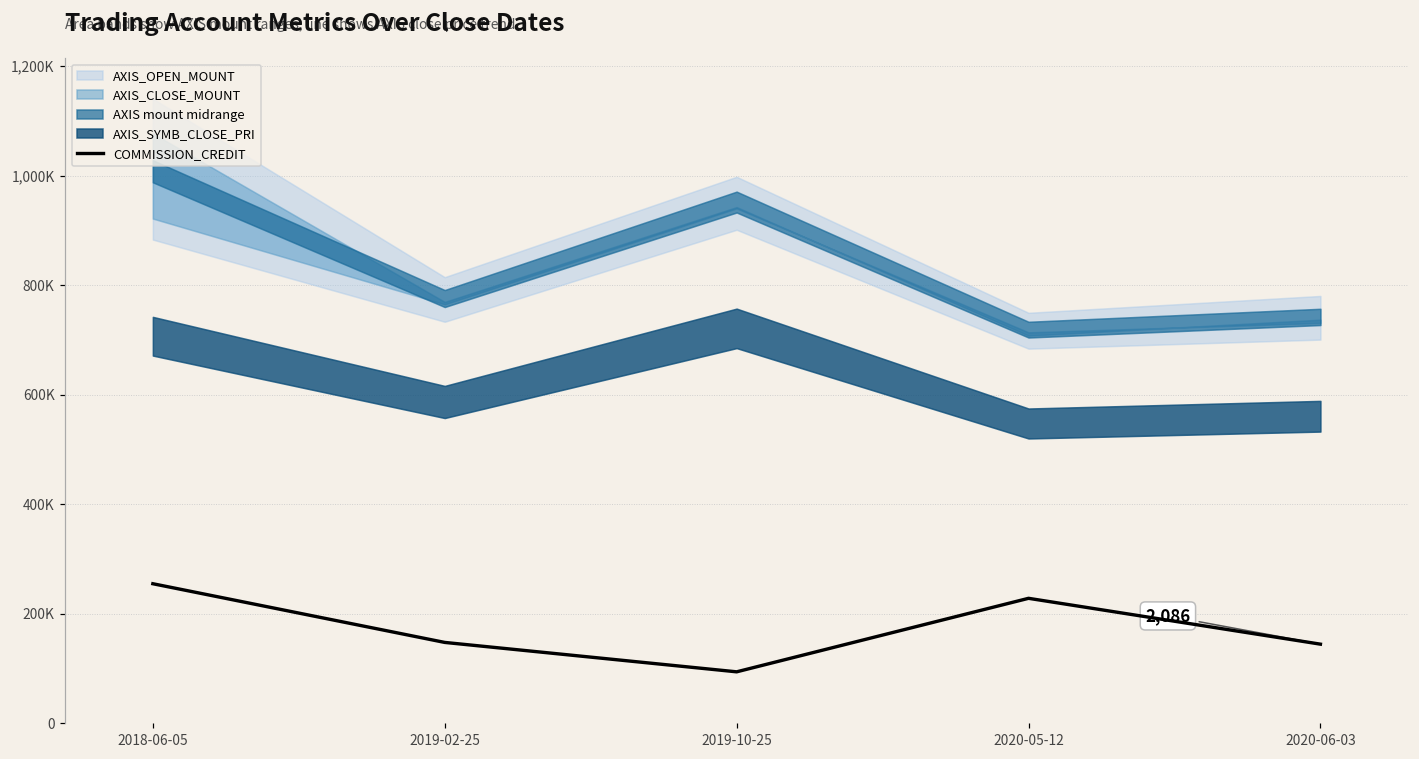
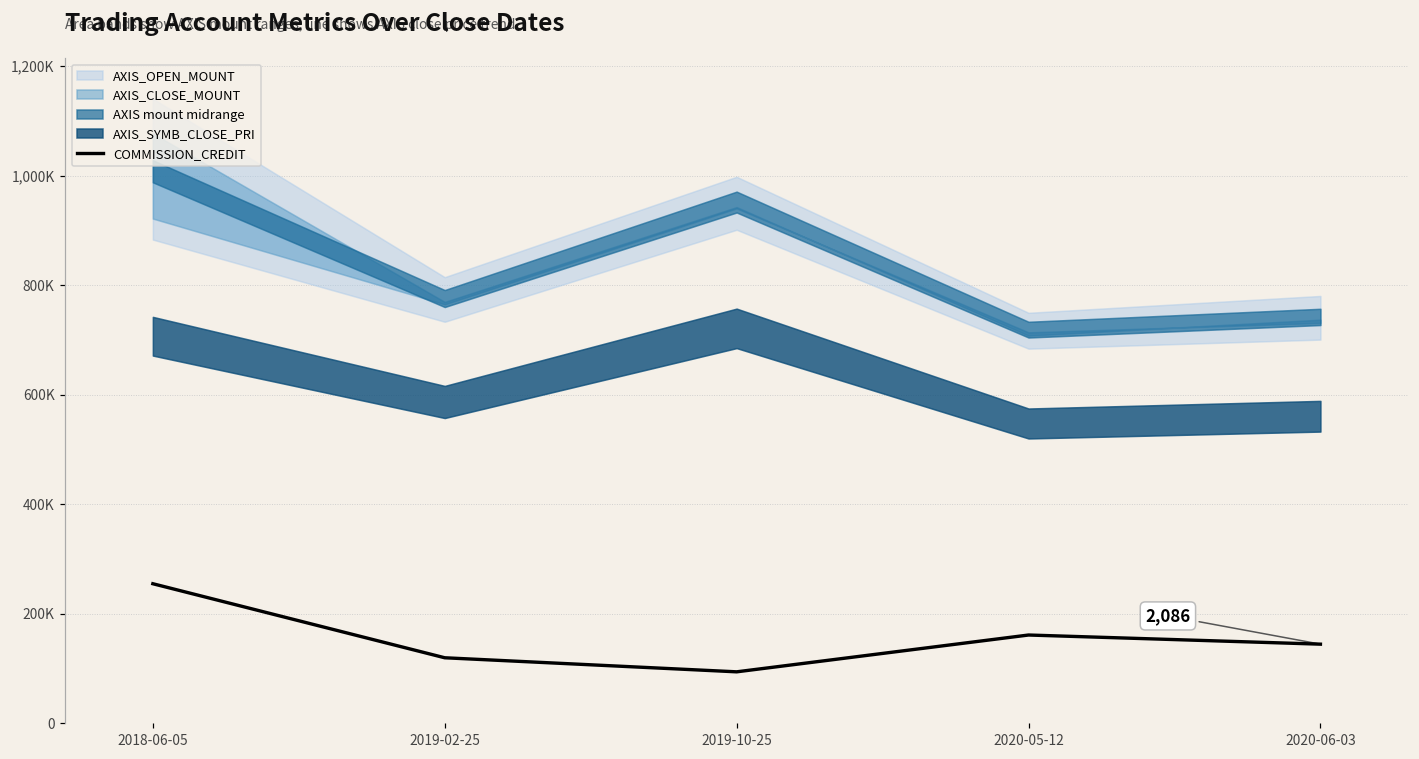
  {
    "COMMISSION_CREDIT": {
      "2018-06-05": "250,000",
-     "2019-02-25": "150,000",
+     "2019-02-25": "120,000",
      "2019-10-25": "90,000",
-     "2020-05-12": "230,000"
+     "2020-05-12": "160,000"
    }
  }
